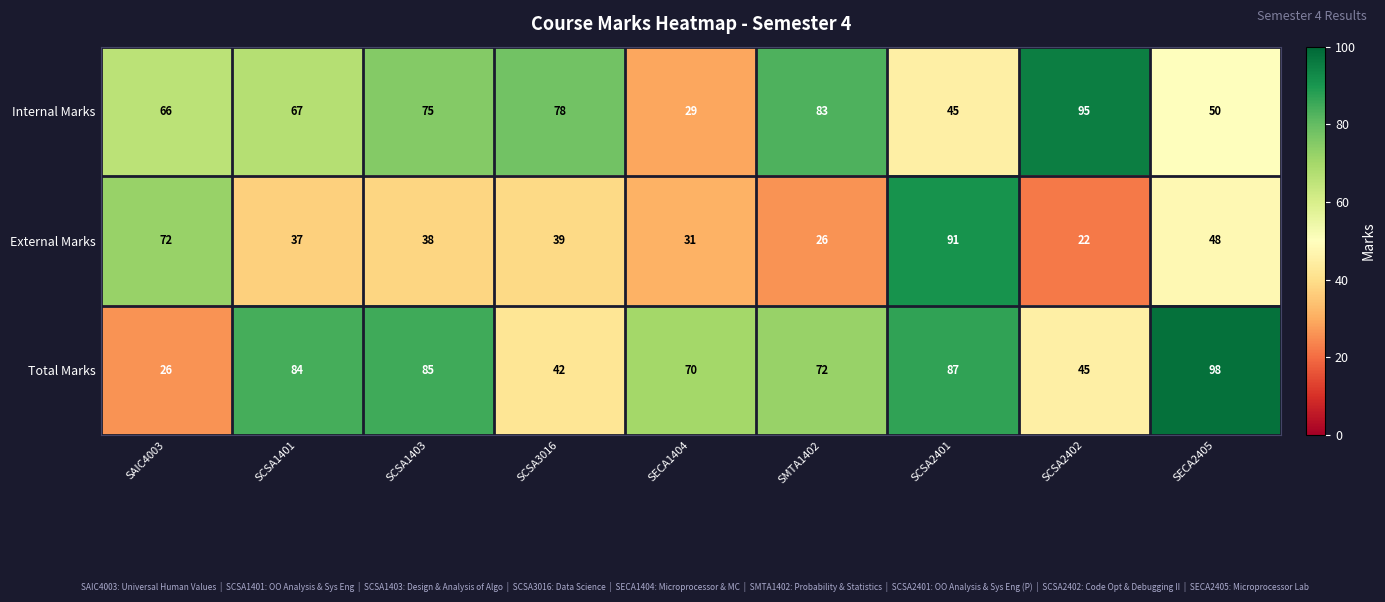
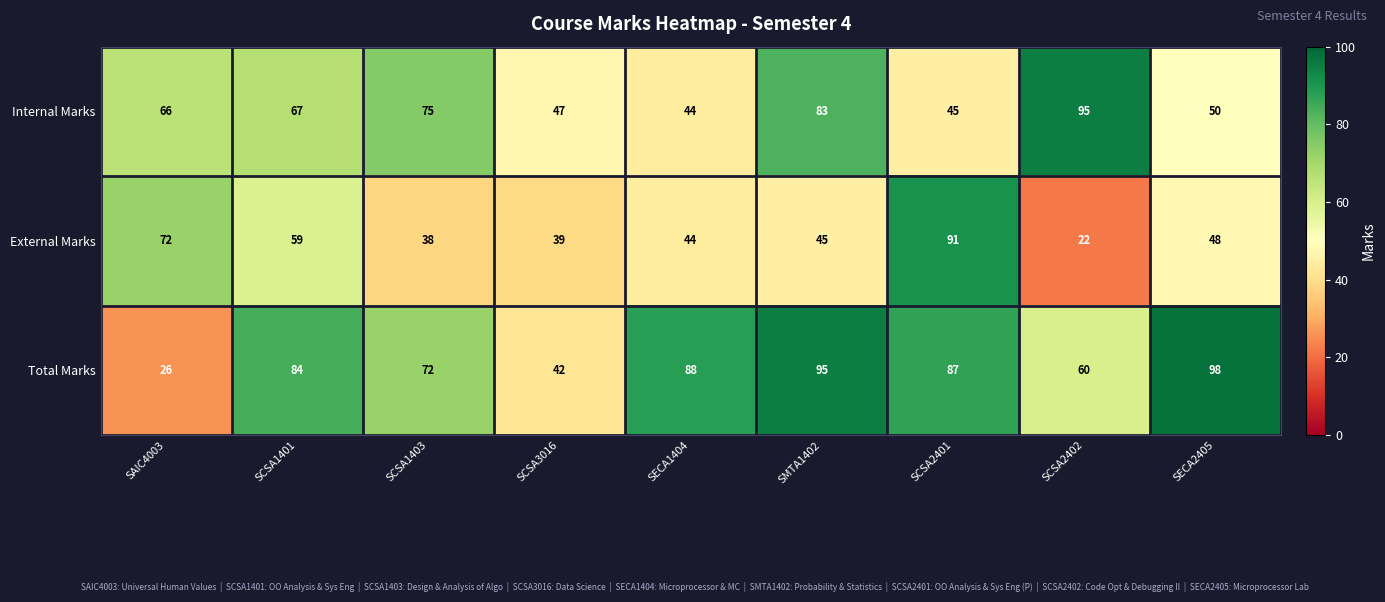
  {
    "Internal Marks": {
      "SAIC4003": 66,
      "SCSA1401": 67,
      "SCSA1403": 75,
-     "SCSA3016": 78,
-     "SECA1404": 29,
+     "SCSA3016": 47,
+     "SECA1404": 44,
      "SMTA1402": 83,
      "SCSA2401": 45,
      "SCSA2402": 95,
      "SECA2405": 50
    },
    "External Marks": {
      "SAIC4003": 72,
-     "SCSA1401": 37,
+     "SCSA1401": 59,
      "SCSA1403": 38,
      "SCSA3016": 39,
-     "SECA1404": 31,
-     "SMTA1402": 26,
+     "SECA1404": 44,
+     "SMTA1402": 45,
      "SCSA2401": 91,
      "SCSA2402": 22,
      "SECA2405": 48
    },
    "Total Marks": {
      "SAIC4003": 26,
      "SCSA1401": 84,
-     "SCSA1403": 85,
+     "SCSA1403": 72,
      "SCSA3016": 42,
-     "SECA1404": 70,
-     "SMTA1402": 72,
+     "SECA1404": 88,
+     "SMTA1402": 95,
      "SCSA2401": 87,
-     "SCSA2402": 45,
+     "SCSA2402": 60,
      "SECA2405": 98
    }
  }
